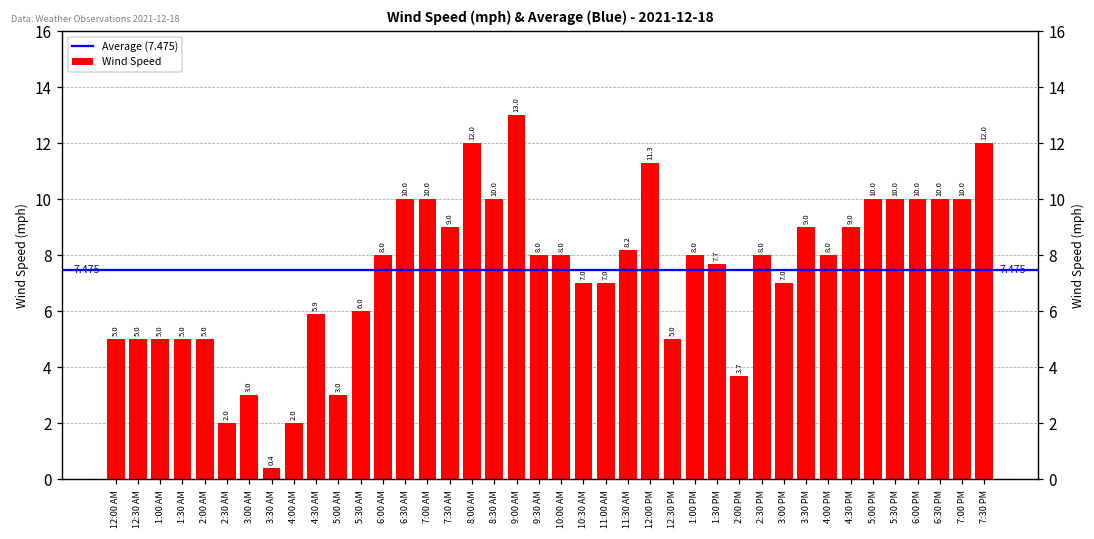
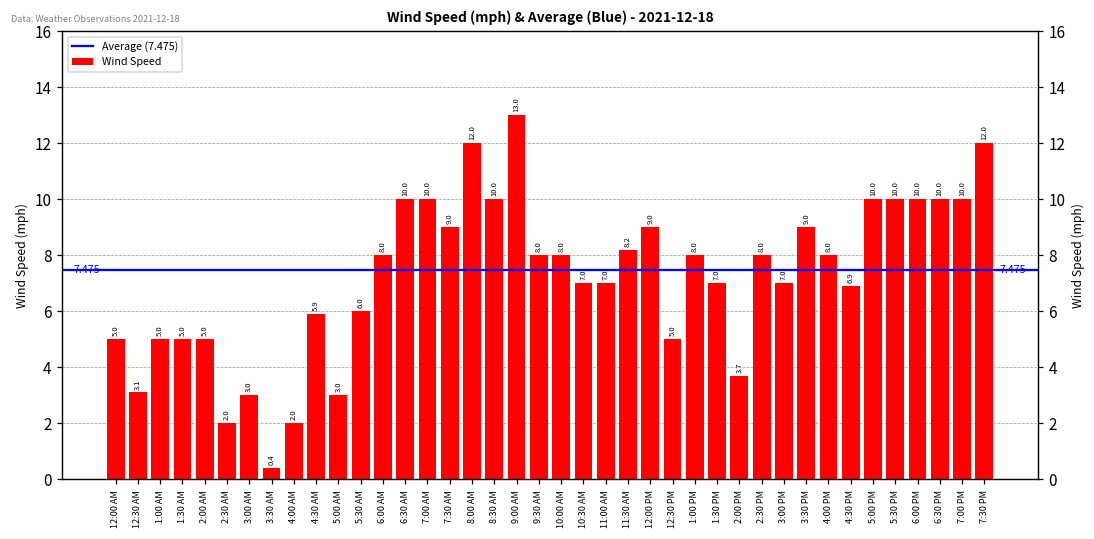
  {
    "12:00 AM": 5.0,
-   "12:30 AM": 5.0,
+   "12:30 AM": 3.1,
    "1:00 AM": 5.0,
    "1:30 AM": 5.0,
    "2:00 AM": 5.0,
    "2:30 AM": 2.0,
    "3:00 AM": 3.0,
    "3:30 AM": 0.4,
    "4:00 AM": 2.0,
    "4:30 AM": 5.9,
    "5:00 AM": 3.0,
    "5:30 AM": 6.0,
    "6:00 AM": 8.0,
    "6:30 AM": 10.0,
    "7:00 AM": 10.0,
    "7:30 AM": 9.0,
    "8:00 AM": 12.0,
    "8:30 AM": 10.0,
    "9:00 AM": 13.0,
    "9:30 AM": 8.0,
    "10:00 AM": 8.0,
    "10:30 AM": 7.0,
    "11:00 AM": 7.0,
    "11:30 AM": 8.2,
-   "12:00 PM": 11.3,
+   "12:00 PM": 9.0,
    "12:30 PM": 5.0,
    "1:00 PM": 8.0,
-   "1:30 PM": 7.7,
+   "1:30 PM": 7.0,
    "2:00 PM": 3.7,
    "2:30 PM": 8.0,
    "3:00 PM": 7.0,
    "3:30 PM": 9.0,
    "4:00 PM": 8.0,
-   "4:30 PM": 9.0,
+   "4:30 PM": 6.9,
    "5:00 PM": 10.0,
    "5:30 PM": 10.0,
    "6:00 PM": 10.0,
    "6:30 PM": 10.0,
    "7:00 PM": 10.0,
    "7:30 PM": 12.0
  }
